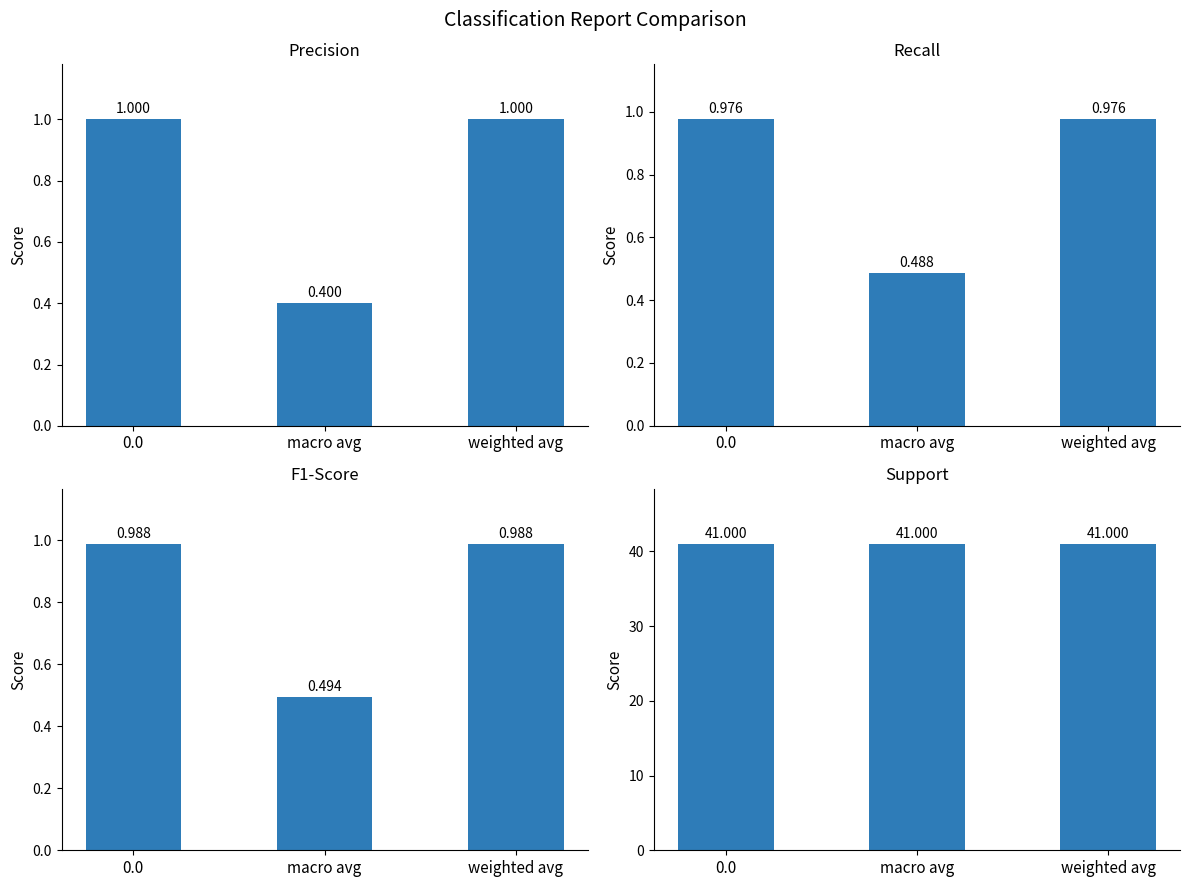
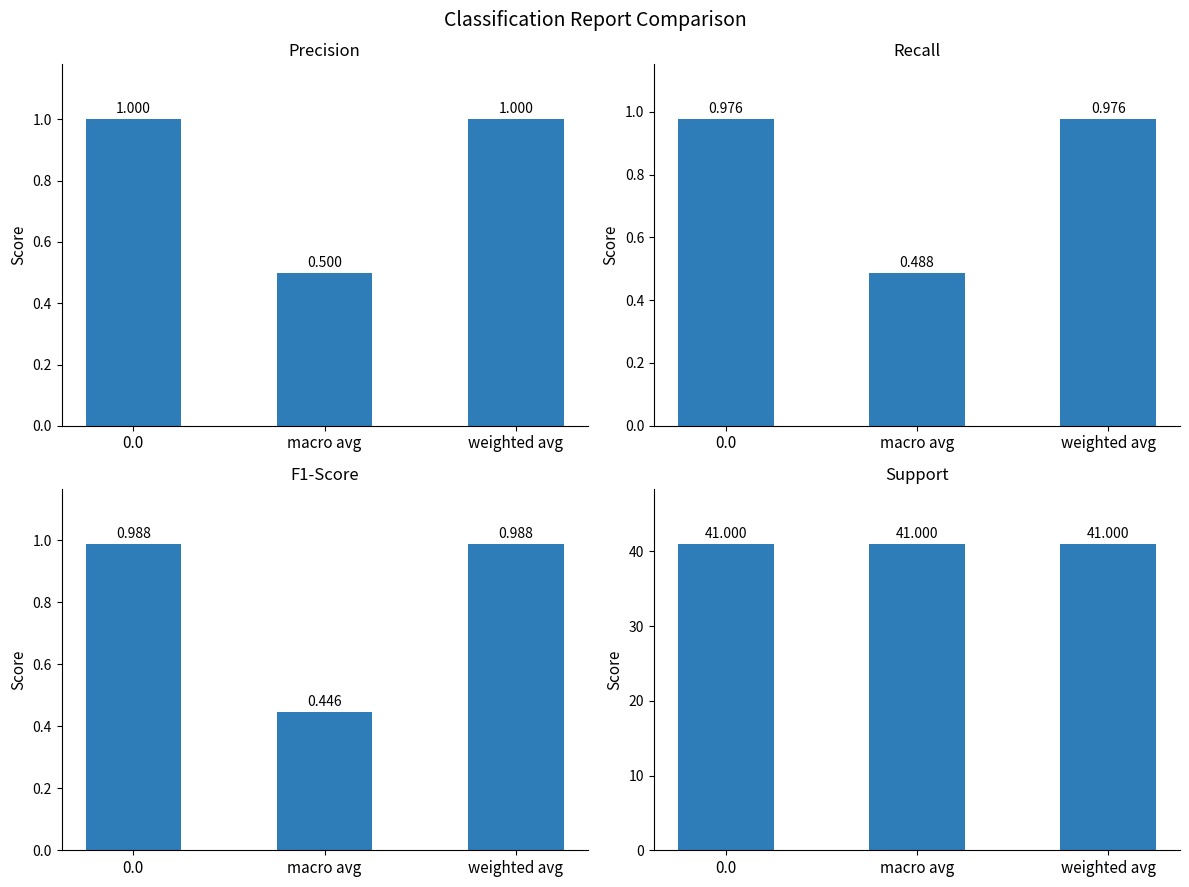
  {
    "Precision": {
      "0.0": 1.000,
-     "macro avg": 0.400,
+     "macro avg": 0.500,
      "weighted avg": 1.000
    },
    "Recall": {
      "0.0": 0.976,
      "macro avg": 0.488,
      "weighted avg": 0.976
    },
    "F1-Score": {
      "0.0": 0.988,
-     "macro avg": 0.494,
+     "macro avg": 0.446,
      "weighted avg": 0.988
    },
    "Support": {
      "0.0": 41.000,
      "macro avg": 41.000,
      "weighted avg": 41.000
    }
  }
